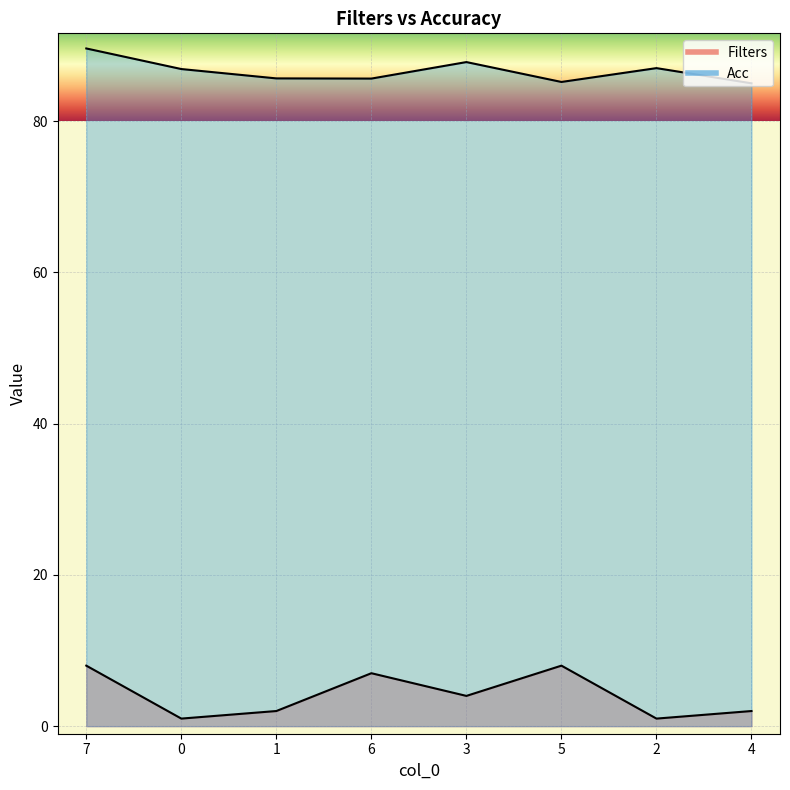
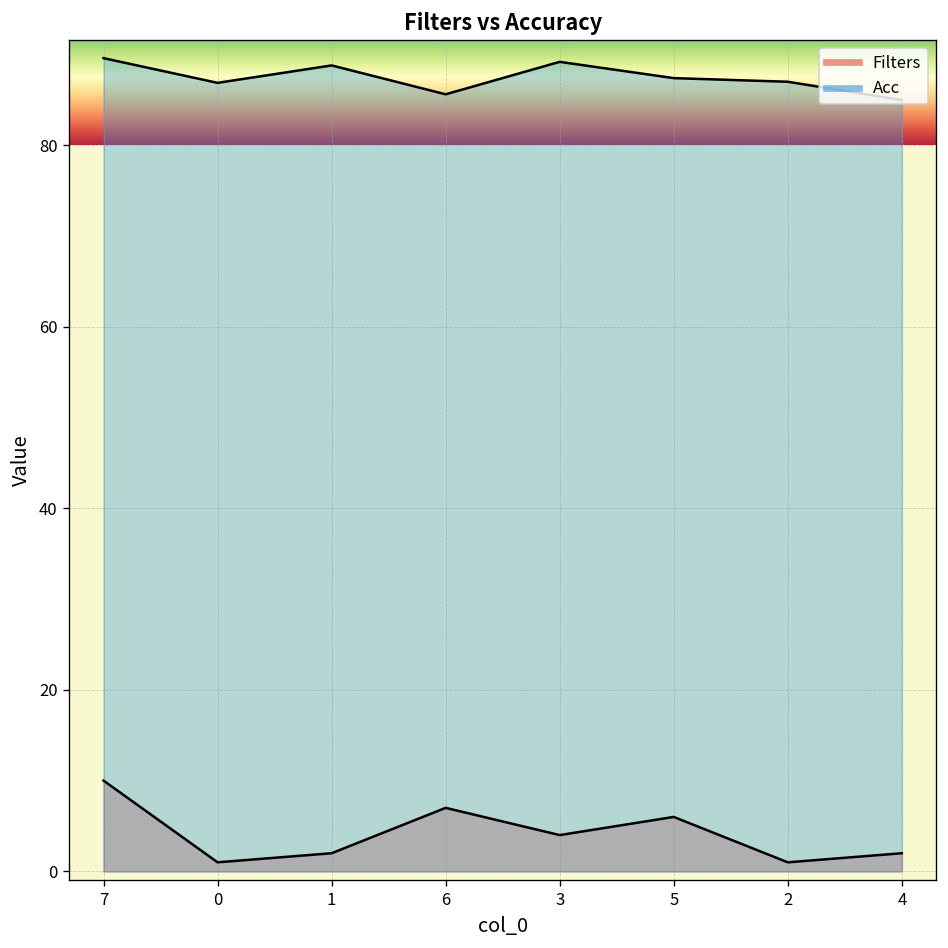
  {
    "Filters": {
-     "7": 8,
+     "7": 10,
      "0": 1,
      "1": 2,
      "6": 7,
      "3": 4,
-     "5": 8,
+     "5": 6,
      "2": 1,
      "4": 2
    },
    "Acc": {
      "7": 90,
      "0": 87,
-     "1": 86,
+     "1": 89,
      "6": 86,
-     "3": 88,
-     "5": 85,
+     "3": 89,
+     "5": 87,
      "2": 87
    }
  }
